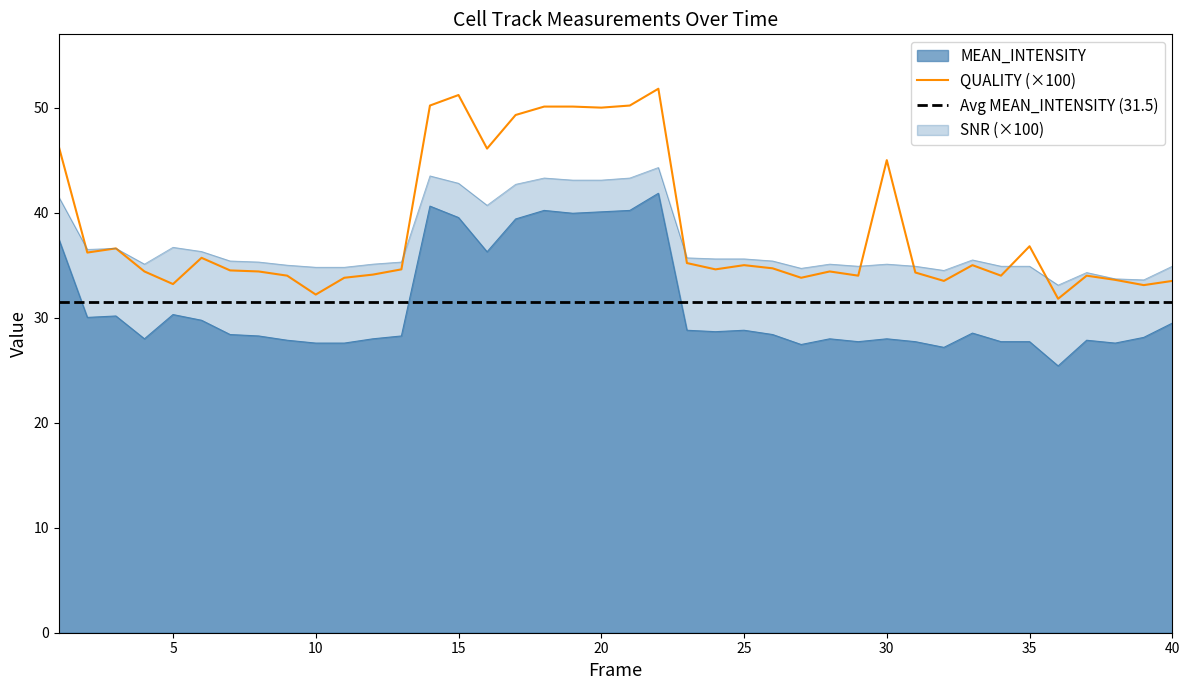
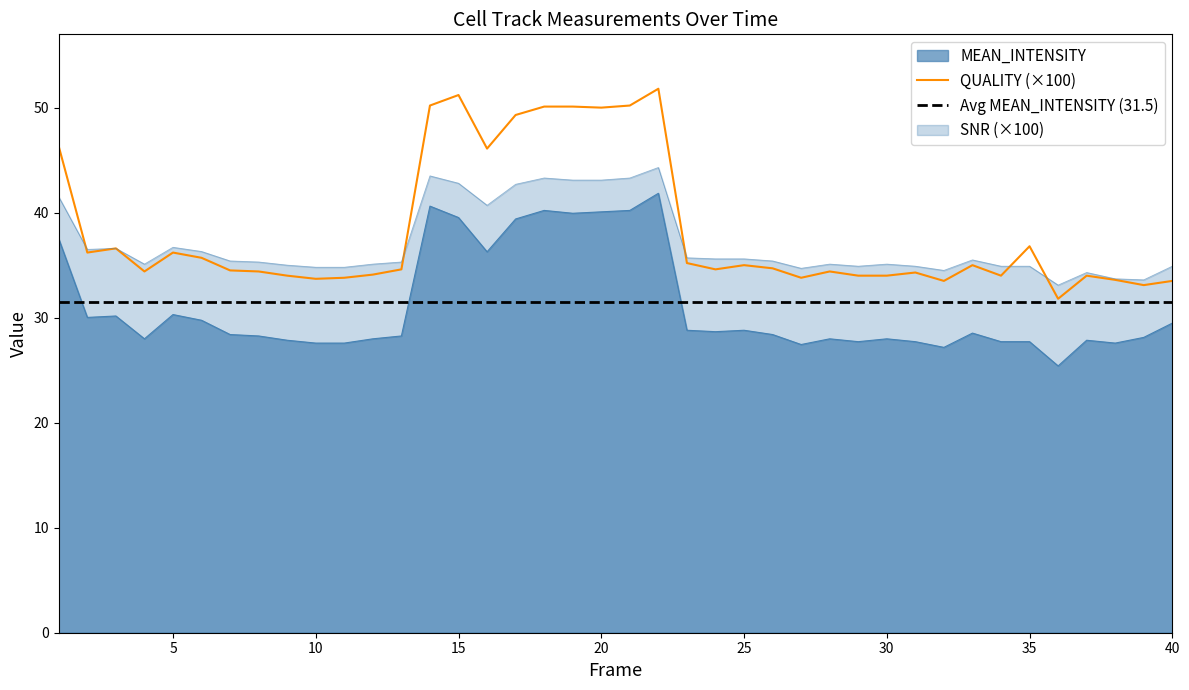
  {
    "QUALITY (×100)": {
-     "5": 33.2,
-     "10": 32.2,
+     "5": 36.2,
+     "10": 33.7,
      "15": 51.2,
      "20": 50.0,
      "25": 35.0,
-     "30": 45.0,
+     "30": 34.0,
      "35": 36.8,
      "40": 33.5
    }
  }
